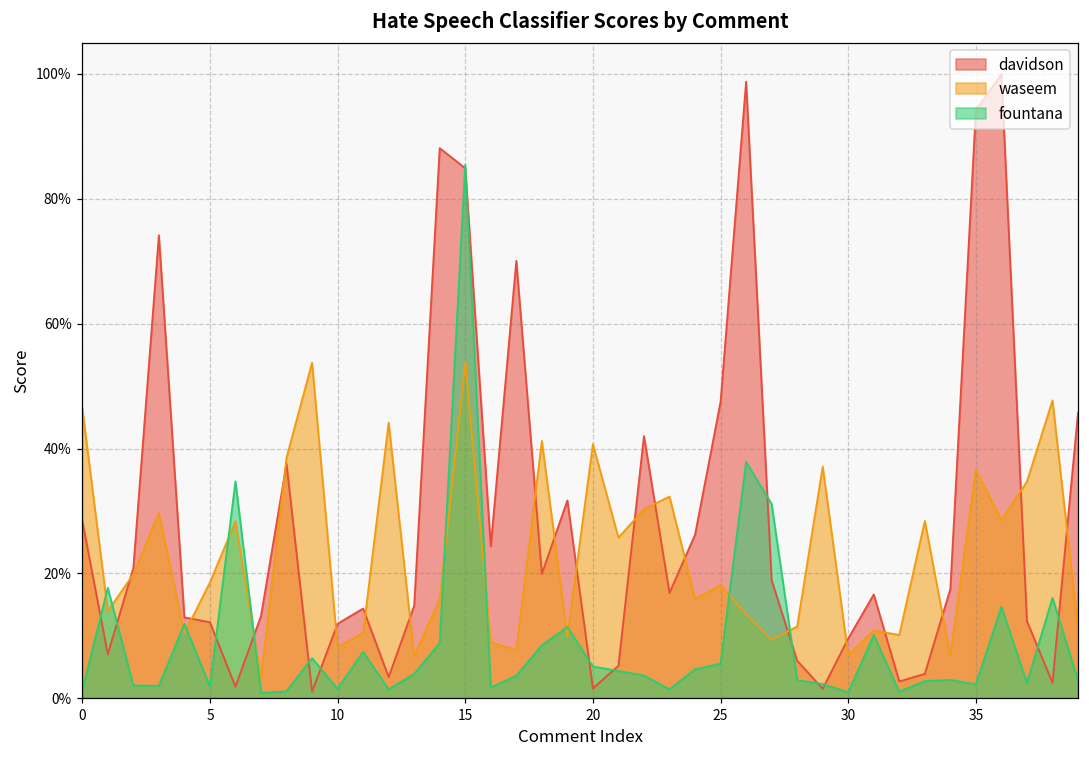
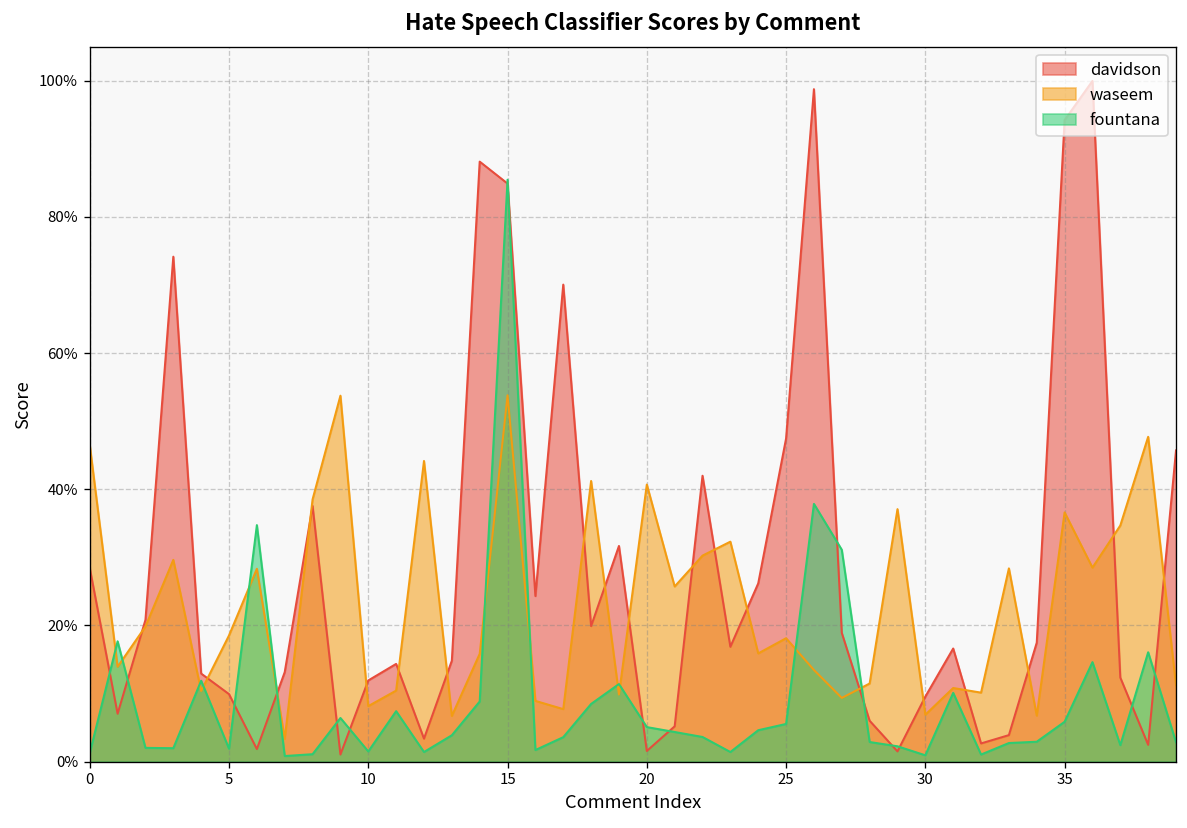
  {
    "davidson": {
      "0": "28%",
-     "5": "12%",
+     "5": "10%",
      "10": "12%",
      "15": "85%",
      "20": "2%",
      "25": "47%",
      "30": "10%"
    },
    "waseem": {
      "0": "47%",
      "5": "19%",
      "10": "8%",
      "15": "54%",
      "20": "41%",
      "25": "18%",
      "30": "7%",
      "35": "37%"
    },
    "fountana": {
      "0": "1%",
      "5": "2%",
      "10": "2%",
      "15": "85%",
      "20": "5%",
      "25": "6%",
      "30": "1%",
-     "35": "2%"
+     "35": "6%"
    }
  }
